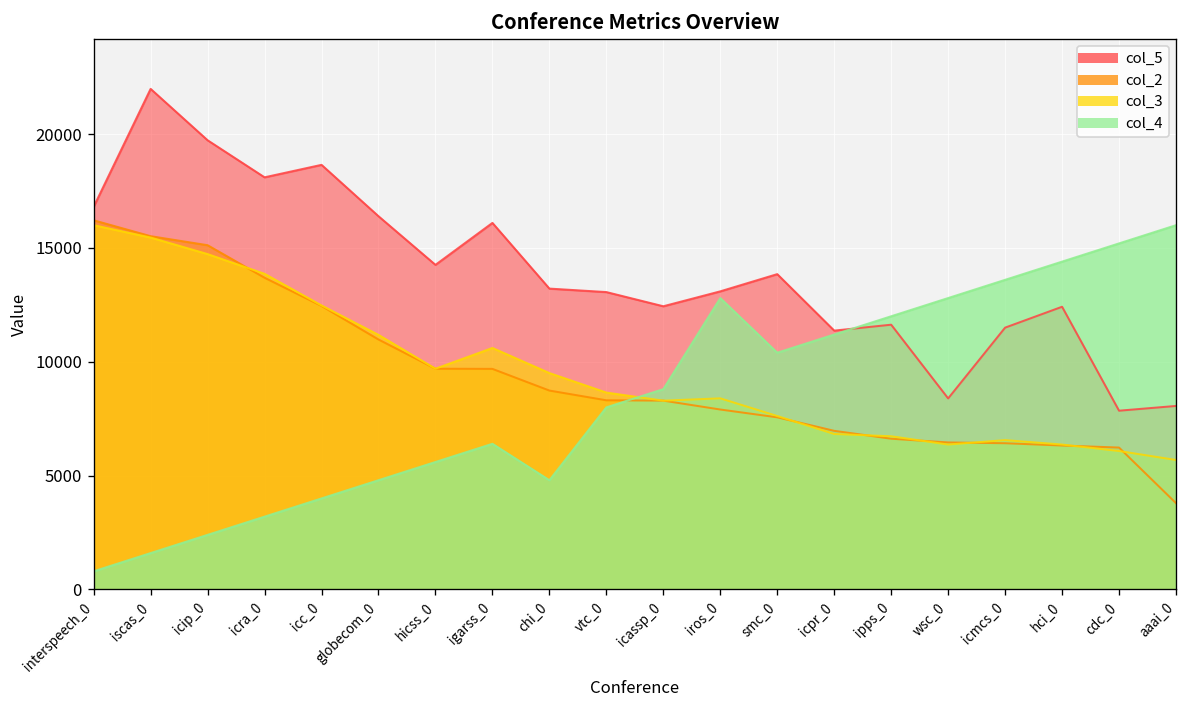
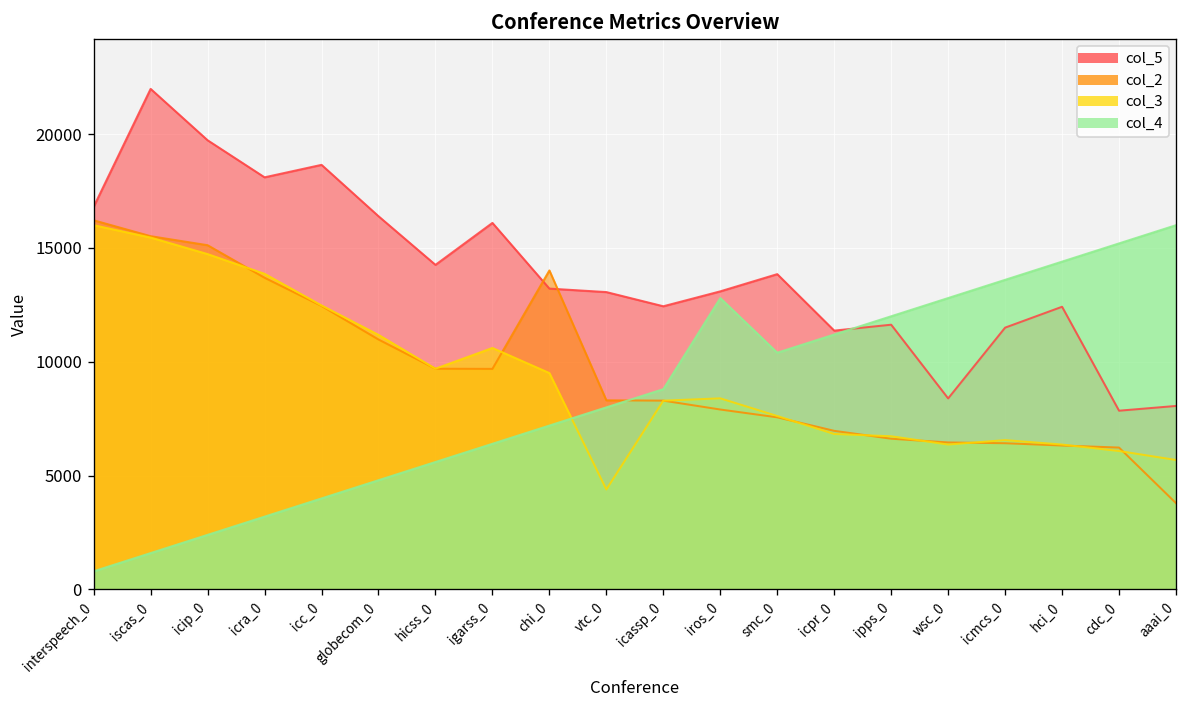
  {
    "col_5": {
      "interspeech_0": 16800,
      "iscas_0": 22000,
      "icip_0": 19700,
      "icra_0": 18100,
      "icc_0": 18700,
      "globecom_0": 16400,
      "hicss_0": 14300,
      "igarss_0": 16100,
      "chi_0": 13200,
      "vtc_0": 13100,
      "icassp_0": 12400,
      "iros_0": 13100,
      "smc_0": 13900,
      "icpr_0": 11400,
      "ipps_0": 11600,
      "wsc_0": 8400,
      "icmcs_0": 11500,
      "hci_0": 12400,
      "cdc_0": 7900,
      "aaai_0": 8100
    },
    "col_2": {
      "interspeech_0": 16200,
      "icip_0": 15100,
      "icra_0": 13700,
      "globecom_0": 11000,
      "igarss_0": 9700,
-     "chi_0": 8700,
+     "chi_0": 14000,
      "vtc_0": 8300,
      "iros_0": 7900,
      "icpr_0": 7000,
      "icmcs_0": 6400,
      "cdc_0": 6200,
      "aaai_0": 3800
    },
    "col_3": {
      "interspeech_0": 16000,
      "icip_0": 14700,
      "icra_0": 13900,
      "globecom_0": 11200,
      "igarss_0": 10600,
      "chi_0": 9500,
-     "vtc_0": 8600,
+     "vtc_0": 4400,
      "iros_0": 8400,
      "icpr_0": 6800,
      "icmcs_0": 6600,
      "cdc_0": 6100,
      "aaai_0": 5700
    },
    "col_4": {
      "interspeech_0": 800,
      "iscas_0": 1600,
      "icip_0": 2400,
      "icra_0": 3200,
      "icc_0": 4000,
      "globecom_0": 4800,
      "hicss_0": 5600,
      "igarss_0": 6400,
-     "chi_0": 4800,
+     "chi_0": 7200,
      "vtc_0": 8000,
      "icassp_0": 8800,
      "iros_0": 12800,
      "smc_0": 10400,
      "icpr_0": 11200,
      "ipps_0": 12000,
      "wsc_0": 12800,
      "icmcs_0": 13600,
      "hci_0": 14400,
      "cdc_0": 15200,
      "aaai_0": 16000
    }
  }
